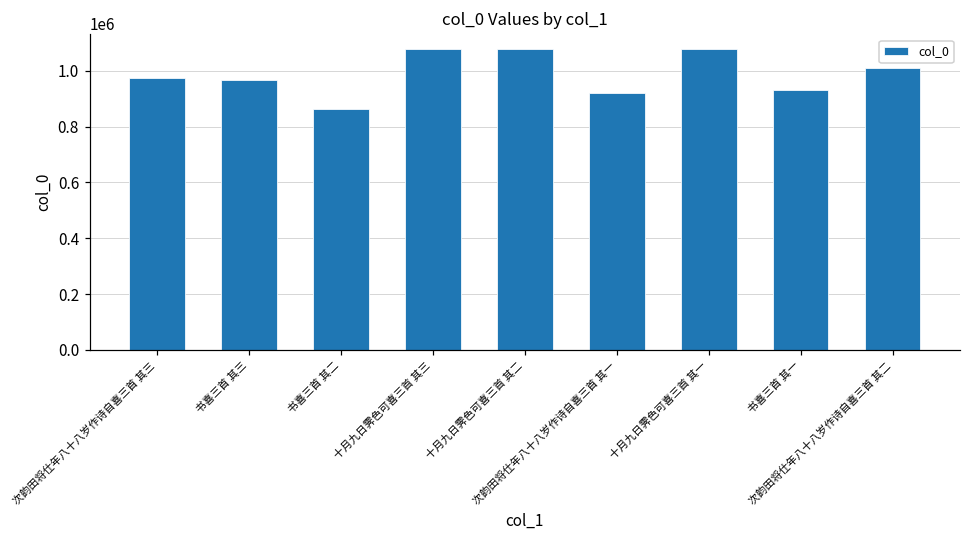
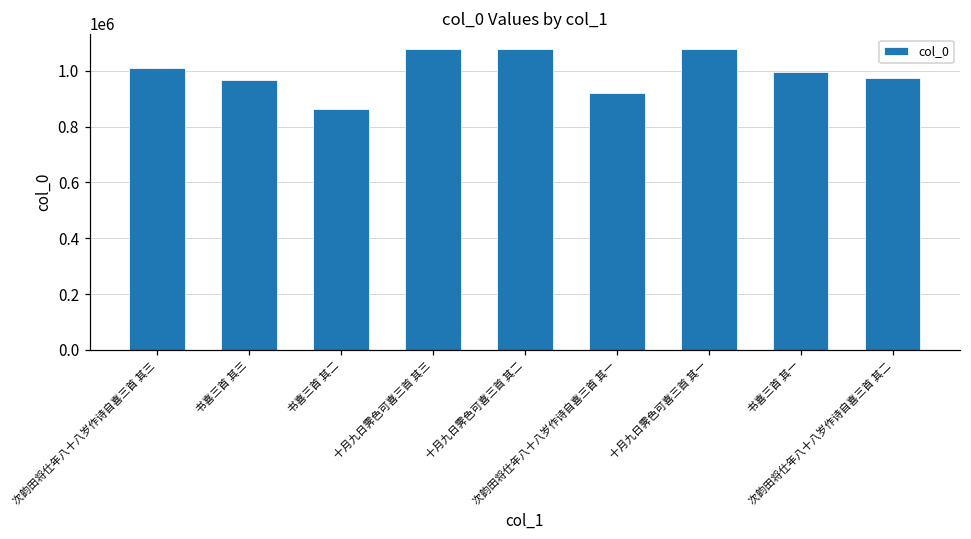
  {
-   "次韵田将仕年八十八岁作诗自喜三首 其三": 980000,
+   "次韵田将仕年八十八岁作诗自喜三首 其三": 1010000,
    "书喜三首 其三": 970000,
    "书喜三首 其二": 860000,
    "十月九日霁色可喜三首 其三": 1080000,
    "十月九日霁色可喜三首 其二": 1080000,
    "次韵田将仕年八十八岁作诗自喜三首 其一": 920000,
    "十月九日霁色可喜三首 其一": 1080000,
-   "书喜三首 其一": 930000,
-   "次韵田将仕年八十八岁作诗自喜三首 其二": 1010000
+   "书喜三首 其一": 990000,
+   "次韵田将仕年八十八岁作诗自喜三首 其二": 980000
  }
